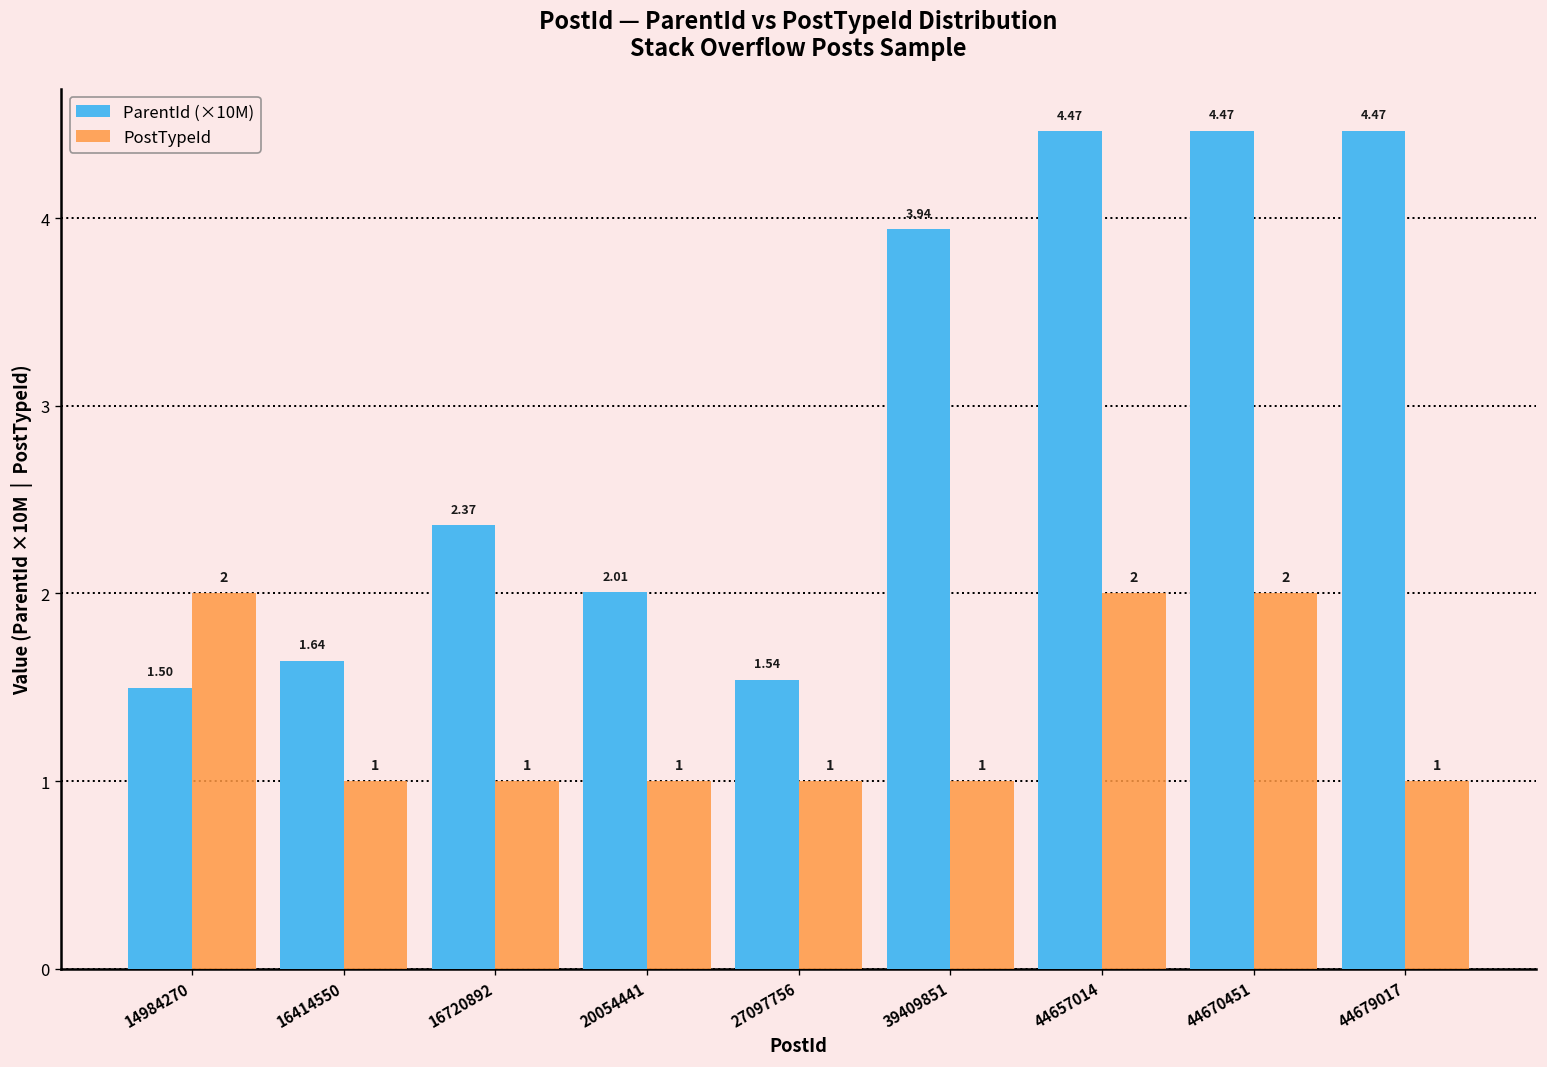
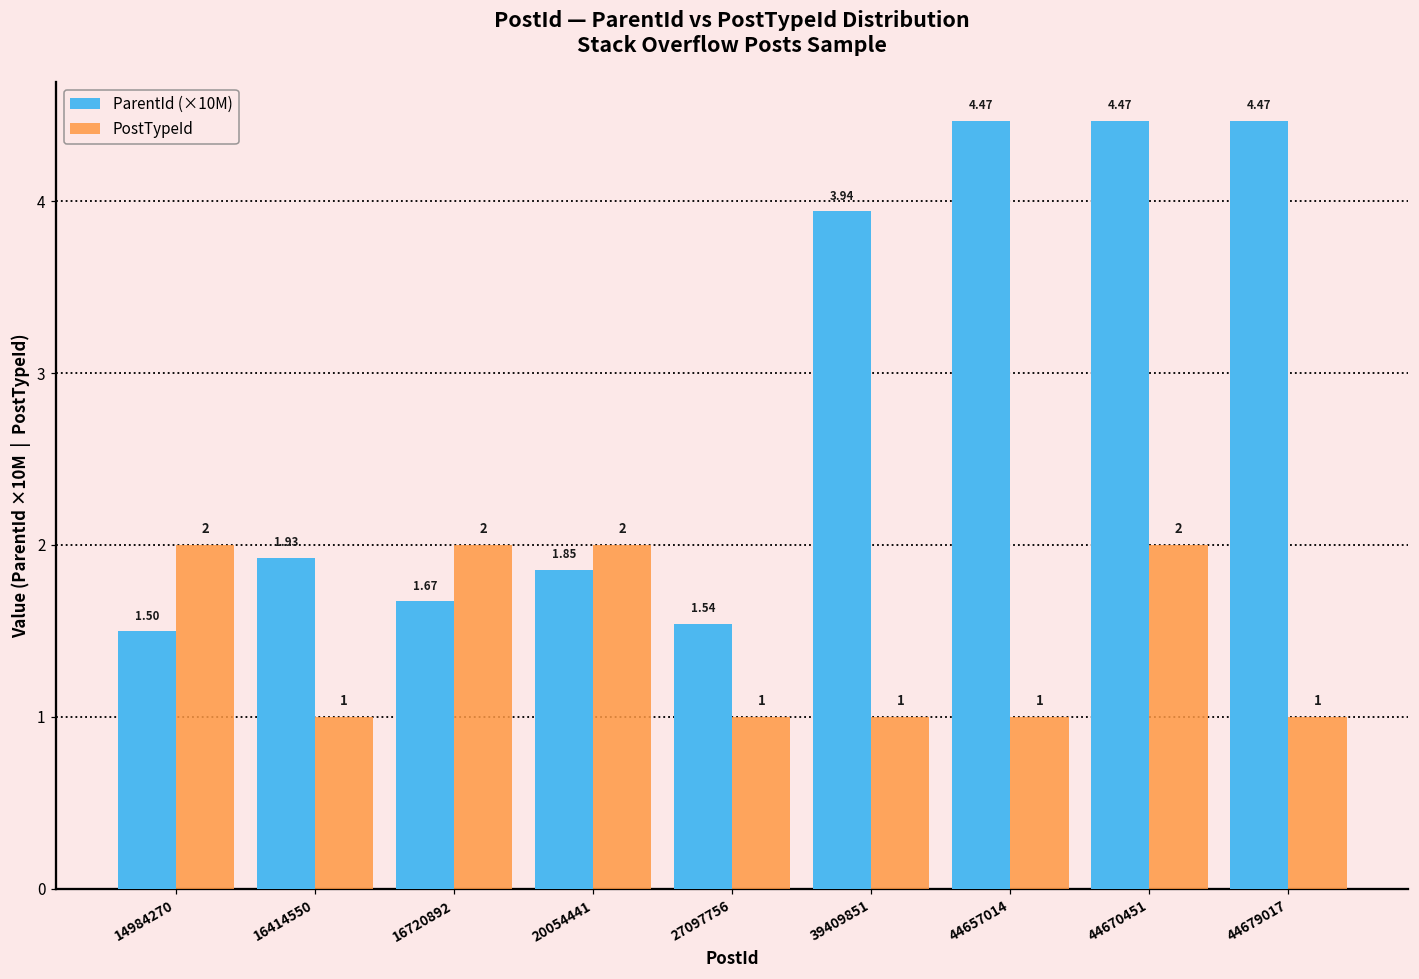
  {
    "ParentId (×10M)": {
      "14984270": 1.50,
-     "16414550": 1.64,
-     "16720892": 2.37,
-     "20054441": 2.01,
+     "16414550": 1.93,
+     "16720892": 1.67,
+     "20054441": 1.85,
      "27097756": 1.54,
      "39409851": 3.94,
      "44657014": 4.47,
      "44670451": 4.47,
      "44679017": 4.47
    },
    "PostTypeId": {
      "14984270": 2,
      "16414550": 1,
-     "16720892": 1,
-     "20054441": 1,
+     "16720892": 2,
+     "20054441": 2,
      "27097756": 1,
      "39409851": 1,
-     "44657014": 2,
+     "44657014": 1,
      "44670451": 2,
      "44679017": 1
    }
  }
